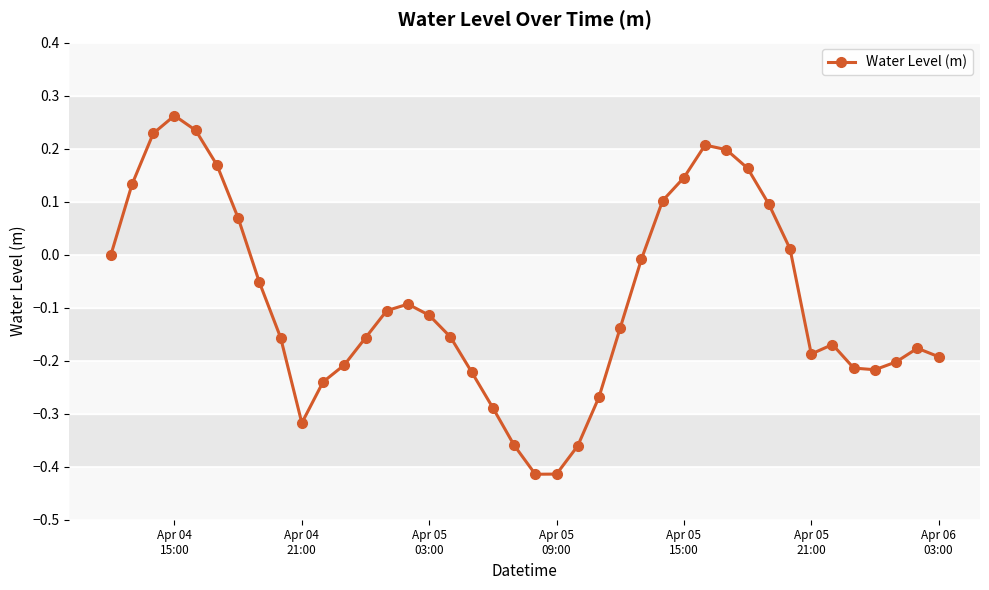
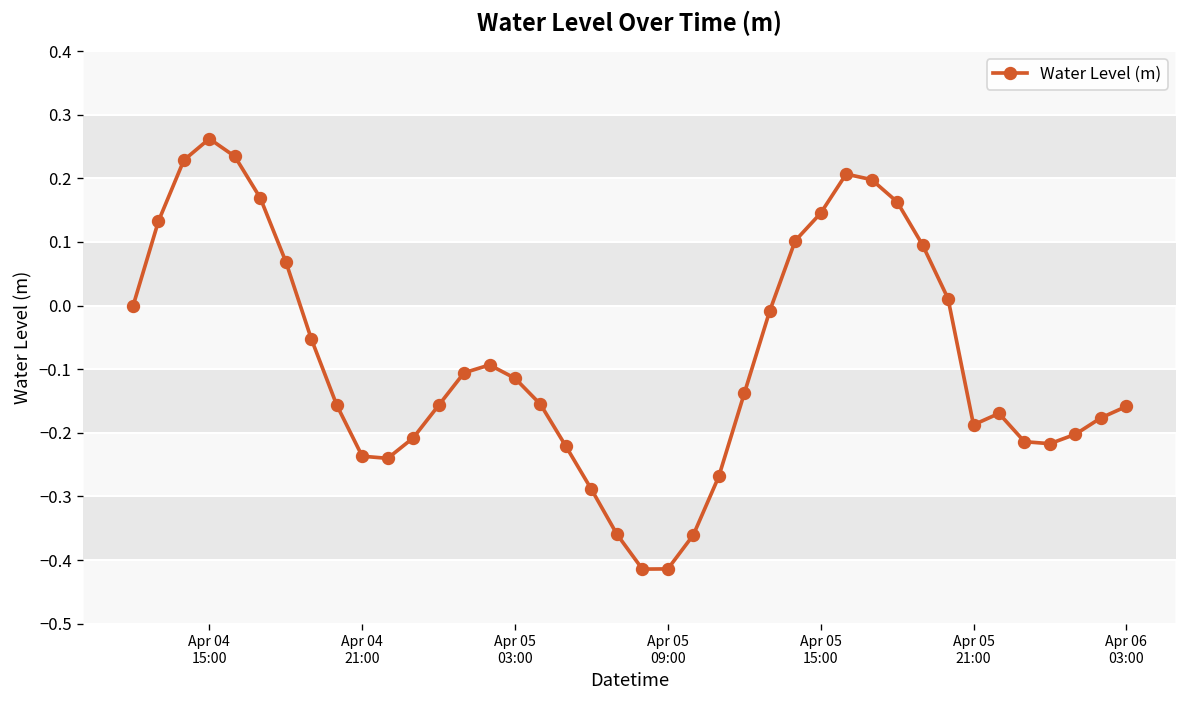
  {
    "Apr 04 15:00": 0.26,
-   "Apr 04 21:00": -0.32,
+   "Apr 04 21:00": -0.24,
    "Apr 05 03:00": -0.11,
    "Apr 05 09:00": -0.41,
    "Apr 05 15:00": 0.15,
    "Apr 05 21:00": -0.19,
-   "Apr 06 03:00": -0.19
+   "Apr 06 03:00": -0.16
  }
